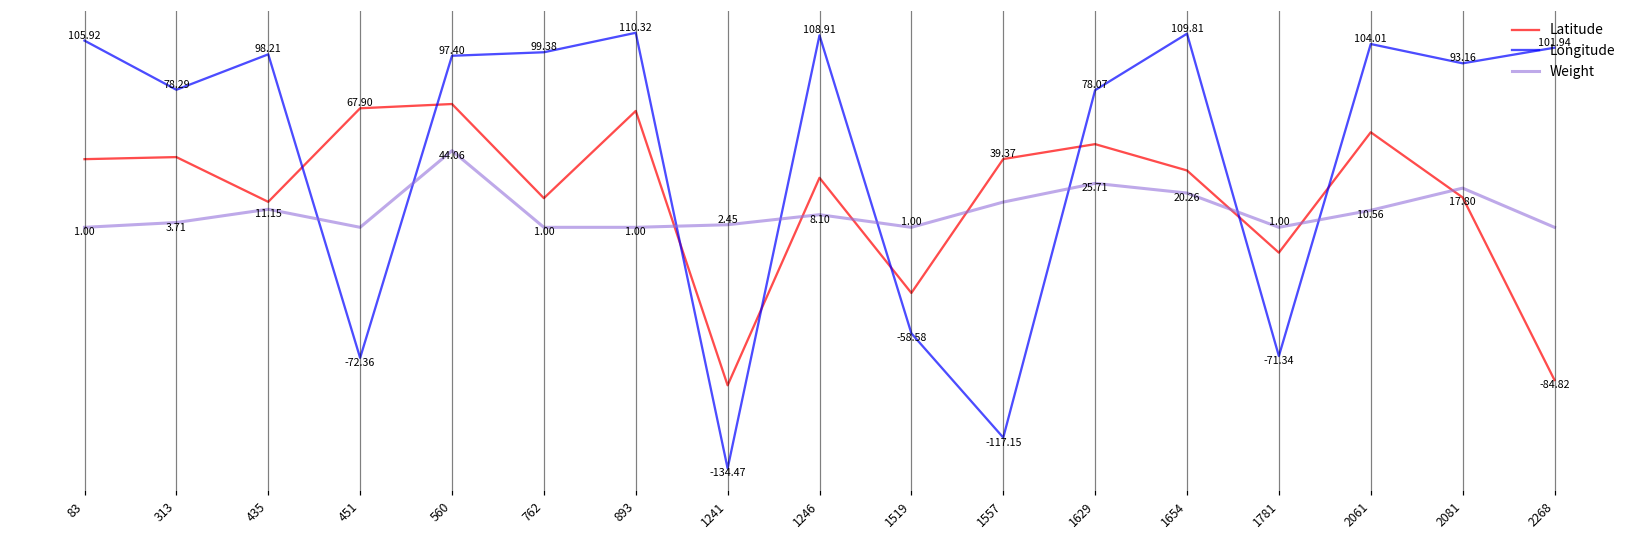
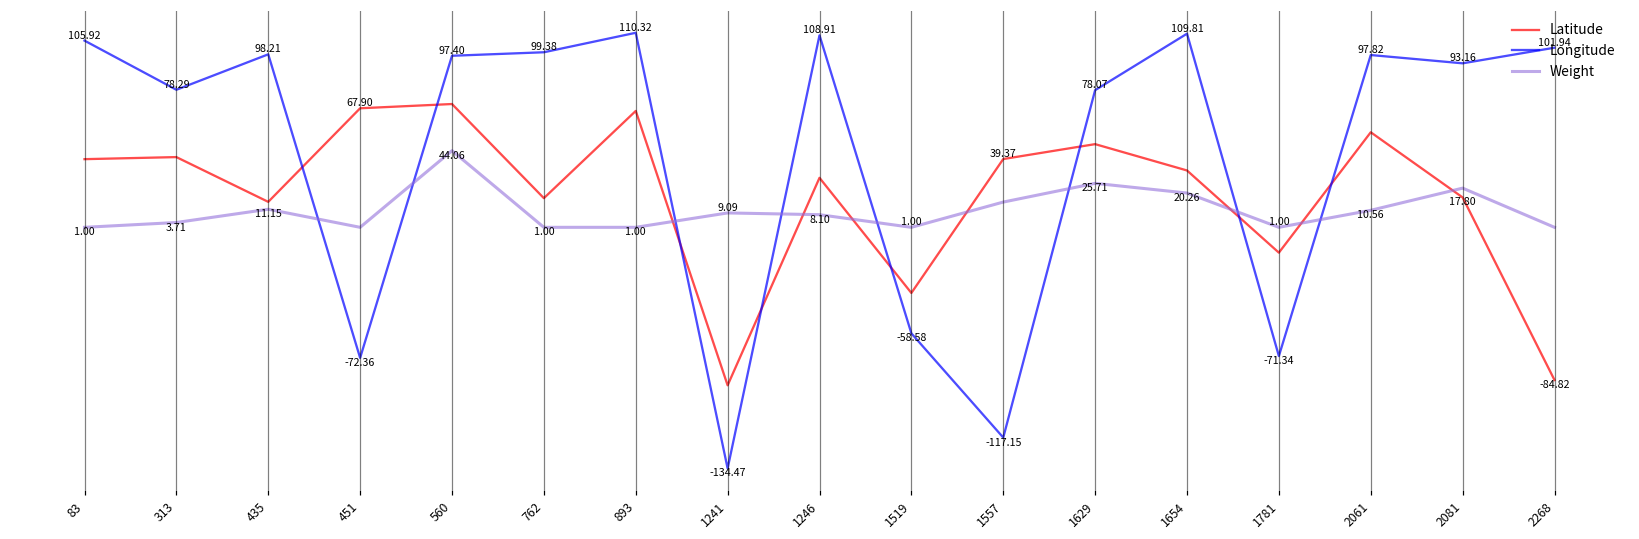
  {
    "Latitude": {
      "451": 67.90,
      "1557": 39.37,
      "2081": 17.80,
      "2268": -84.82
    },
    "Longitude": {
      "83": 105.92,
      "313": 78.29,
      "435": 98.21,
      "451": -72.36,
      "560": 97.40,
      "762": 99.38,
      "893": 110.32,
      "1241": -134.47,
      "1246": 108.91,
      "1519": -58.58,
      "1557": -117.15,
      "1629": 78.07,
      "1654": 109.81,
      "1781": -71.34,
-     "2061": 104.01,
+     "2061": 97.82,
      "2081": 93.16,
      "2268": 101.94
    },
    "Weight": {
      "83": 1.00,
      "313": 3.71,
      "435": 11.15,
      "560": 44.06,
      "762": 1.00,
      "893": 1.00,
-     "1241": 2.45,
+     "1241": 9.09,
      "1246": 8.10,
      "1519": 1.00,
      "1629": 25.71,
      "1654": 20.26,
      "1781": 1.00,
      "2061": 10.56
    }
  }
